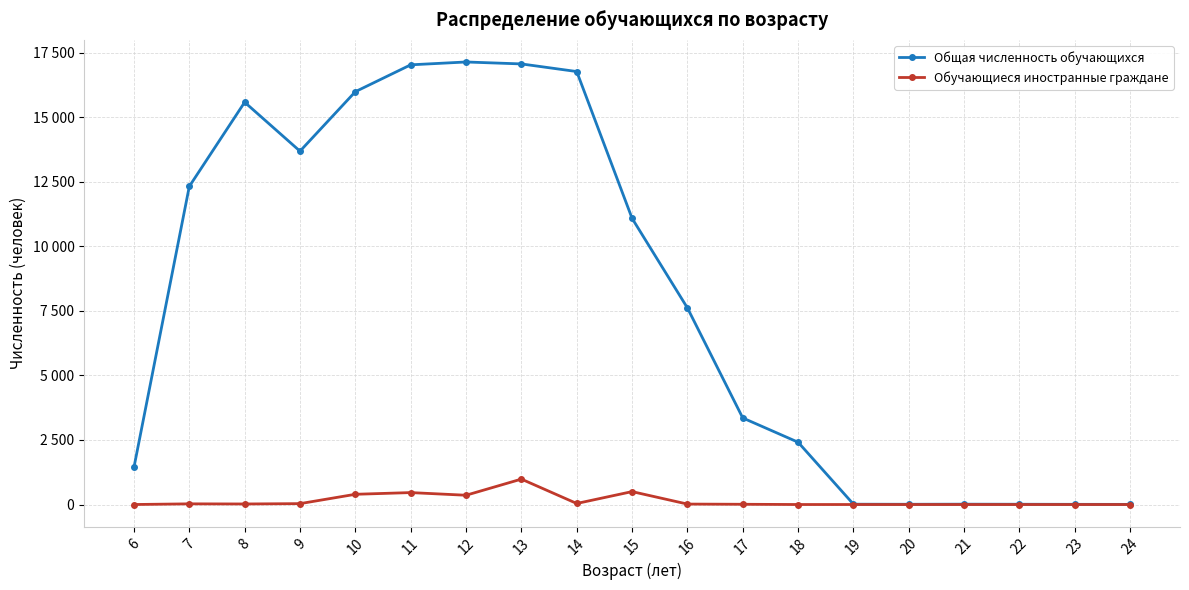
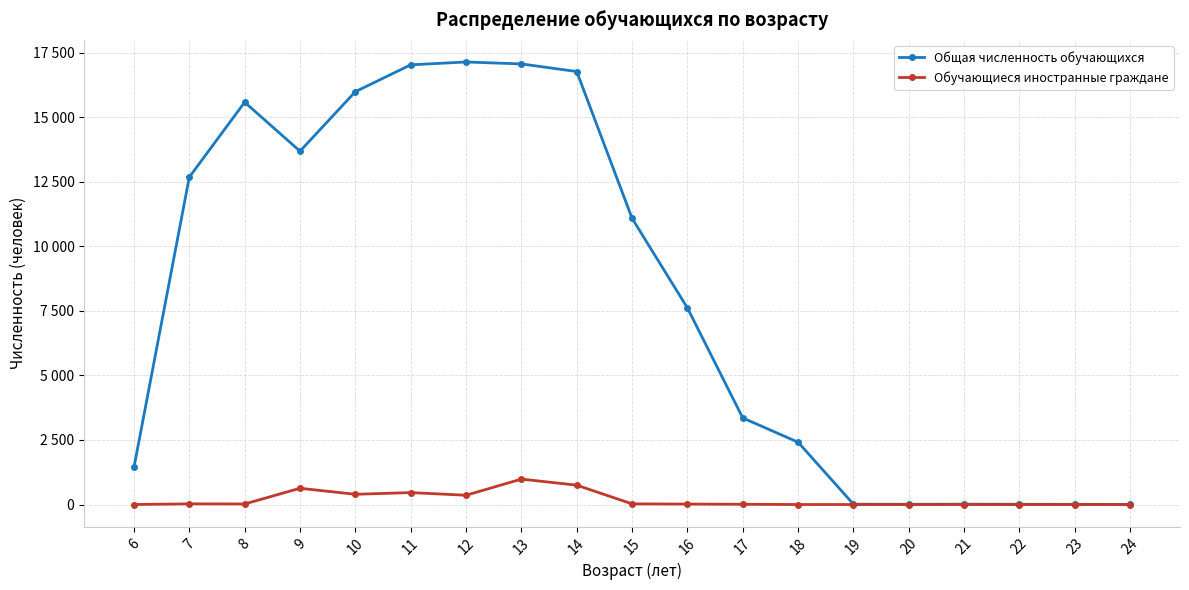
  {
    "Общая численность обучающихся": {
      "6": 1400,
-     "7": 12300,
+     "7": 12700,
      "8": 15600,
      "9": 13700,
      "10": 16000,
      "11": 17000,
      "12": 17100,
      "13": 17100,
      "14": 16800,
      "15": 11100,
      "16": 7600,
      "17": 3400,
      "18": 2400
    },
    "Обучающиеся иностранные граждане": {
      "6": 0,
      "7": 0,
      "8": 0,
-     "9": 0,
+     "9": 600,
      "10": 400,
      "11": 500,
      "12": 400,
      "13": 1000,
-     "14": 0,
-     "15": 500,
+     "14": 700,
+     "15": 0,
      "16": 0,
      "17": 0,
      "18": 0
    }
  }
